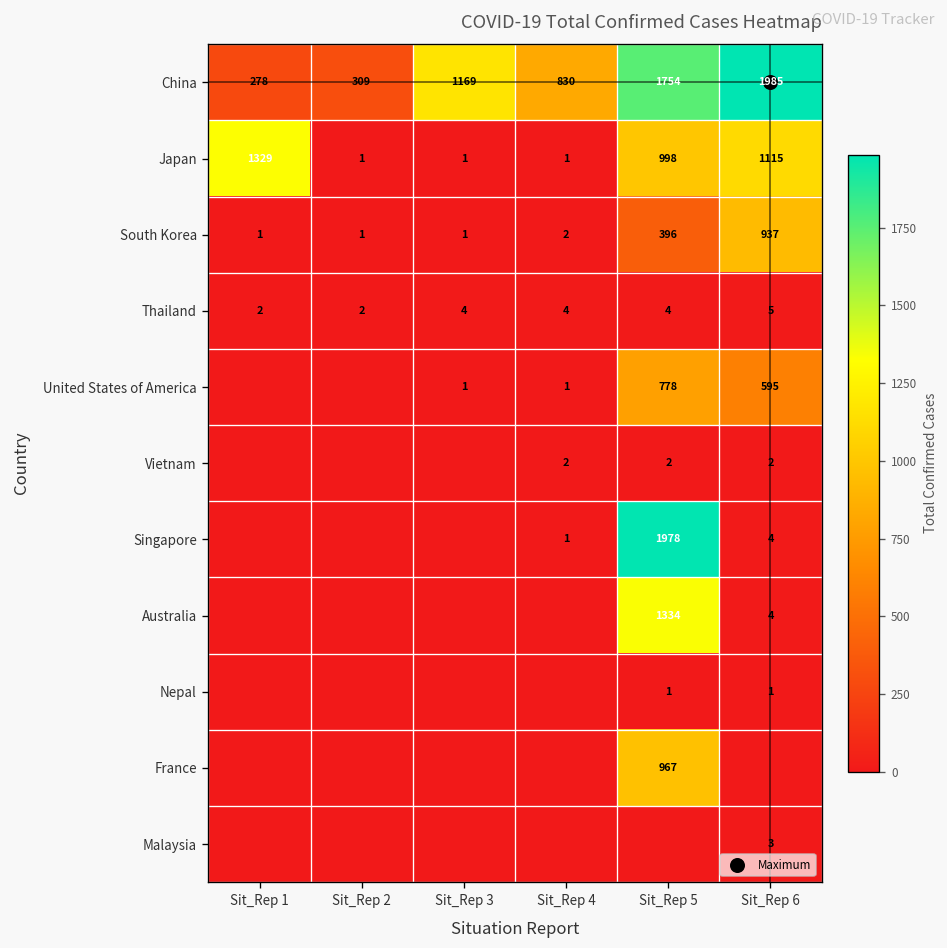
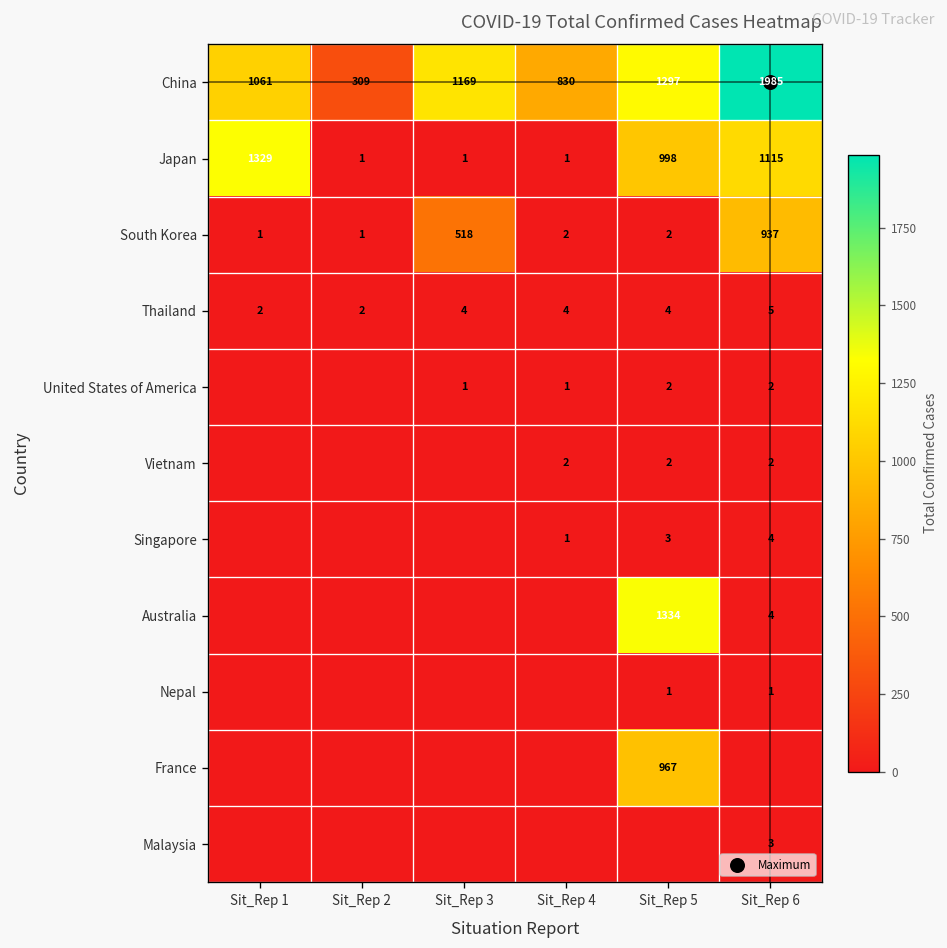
  {
    "China": {
-     "Sit_Rep 1": 278,
+     "Sit_Rep 1": 1061,
      "Sit_Rep 2": 309,
      "Sit_Rep 3": 1169,
      "Sit_Rep 4": 830,
-     "Sit_Rep 5": 1754
+     "Sit_Rep 5": 1297
    },
    "Japan": {
      "Sit_Rep 1": 1329,
      "Sit_Rep 2": 1,
      "Sit_Rep 3": 1,
      "Sit_Rep 4": 1,
      "Sit_Rep 5": 998,
      "Sit_Rep 6": 1115
    },
    "South Korea": {
      "Sit_Rep 1": 1,
      "Sit_Rep 2": 1,
-     "Sit_Rep 3": 1,
+     "Sit_Rep 3": 518,
      "Sit_Rep 4": 2,
-     "Sit_Rep 5": 396,
+     "Sit_Rep 5": 2,
      "Sit_Rep 6": 937
    },
    "Thailand": {
      "Sit_Rep 1": 2,
      "Sit_Rep 2": 2,
      "Sit_Rep 3": 4,
      "Sit_Rep 4": 4,
      "Sit_Rep 5": 4,
      "Sit_Rep 6": 5
    },
    "United States of America": {
      "Sit_Rep 3": 1,
      "Sit_Rep 4": 1,
-     "Sit_Rep 5": 778,
-     "Sit_Rep 6": 595
+     "Sit_Rep 5": 2,
+     "Sit_Rep 6": 2
    },
    "Vietnam": {
      "Sit_Rep 4": 2,
      "Sit_Rep 5": 2,
      "Sit_Rep 6": 2
    },
    "Singapore": {
      "Sit_Rep 4": 1,
-     "Sit_Rep 5": 1978,
+     "Sit_Rep 5": 3,
      "Sit_Rep 6": 4
    },
    "Australia": {
      "Sit_Rep 5": 1334,
      "Sit_Rep 6": 4
    },
    "Nepal": {
      "Sit_Rep 5": 1,
      "Sit_Rep 6": 1
    },
    "France": {
      "Sit_Rep 5": 967
    },
    "Malaysia": {
      "Sit_Rep 6": 3
    }
  }
